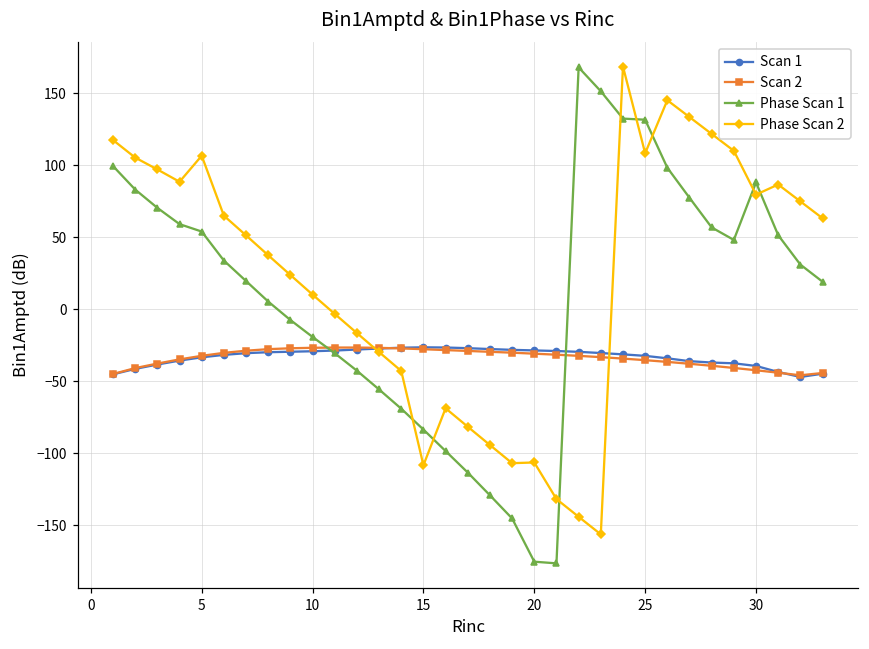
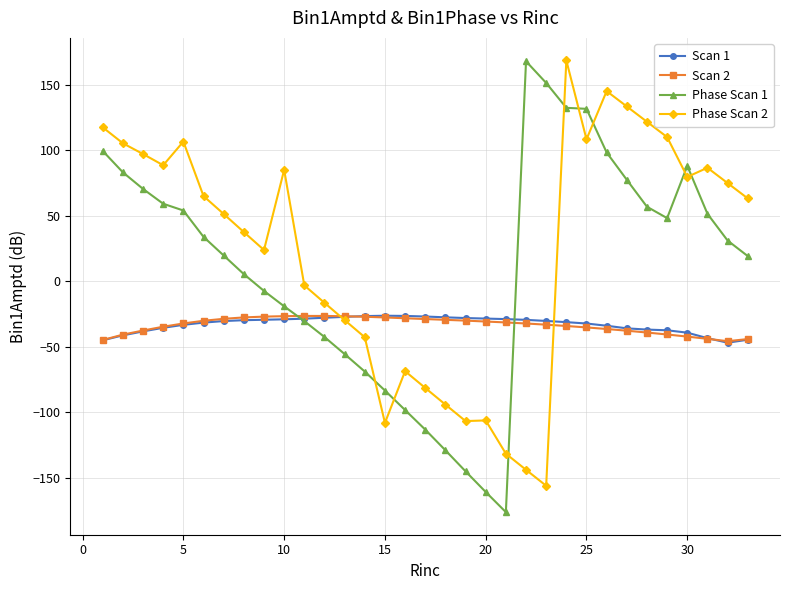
  {
    "Scan 1": {
      "10": -29,
      "20": -29,
      "25": -32,
      "30": -39
    },
    "Scan 2": {
      "10": -27,
      "20": -31,
      "25": -35,
      "30": -42
    },
    "Phase Scan 1": {
      "5": 54,
      "10": -19,
      "15": -83,
-     "20": -175,
+     "20": -161,
      "25": 132,
      "30": 88
    },
    "Phase Scan 2": {
      "5": 107,
-     "10": 10,
+     "10": 85,
      "15": -108,
      "20": -106,
      "25": 108,
      "30": 80
    }
  }
